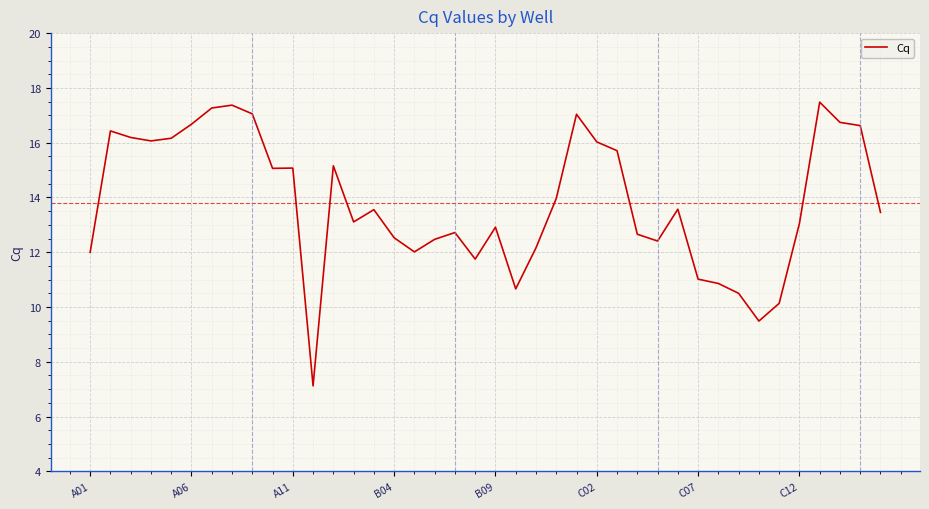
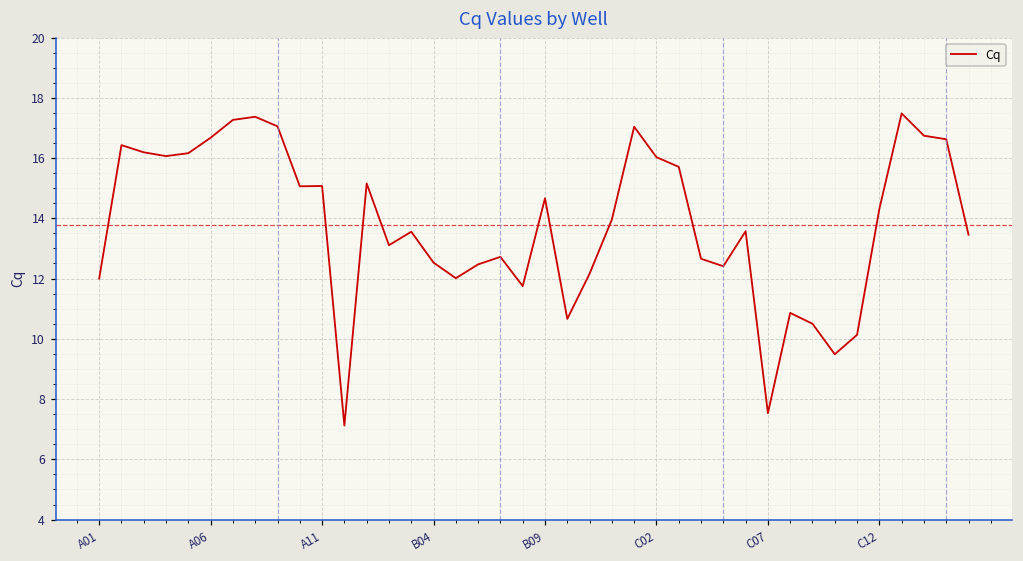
  {
    "A01": 12.0,
    "A06": 16.7,
    "A11": 15.1,
    "B04": 12.5,
-   "B09": 12.9,
+   "B09": 14.7,
    "C02": 16.0,
-   "C07": 11.0,
-   "C12": 13.1
+   "C07": 7.5,
+   "C12": 14.3
  }
